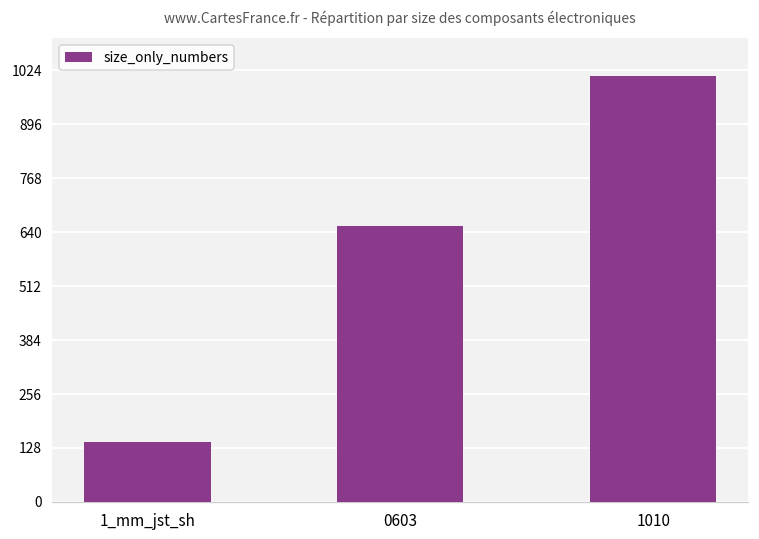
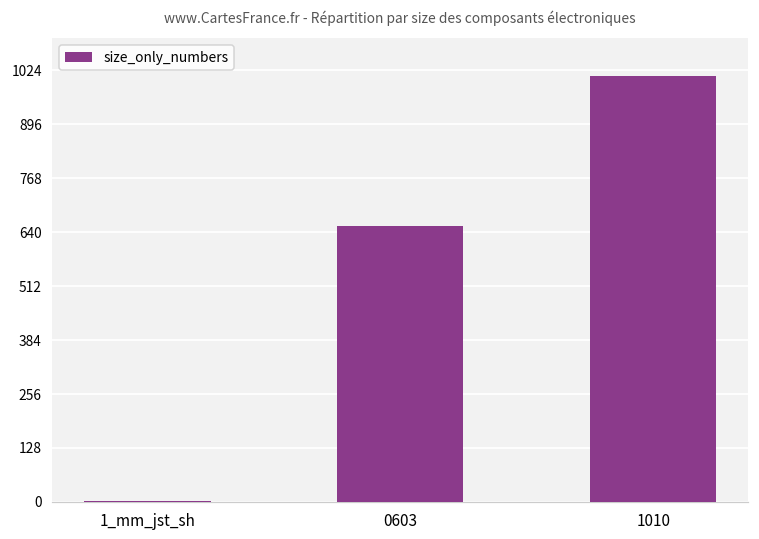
  {
-   "1_mm_jst_sh": 140,
+   "1_mm_jst_sh": 0,
    "0603": 650,
    "1010": 1010
  }
